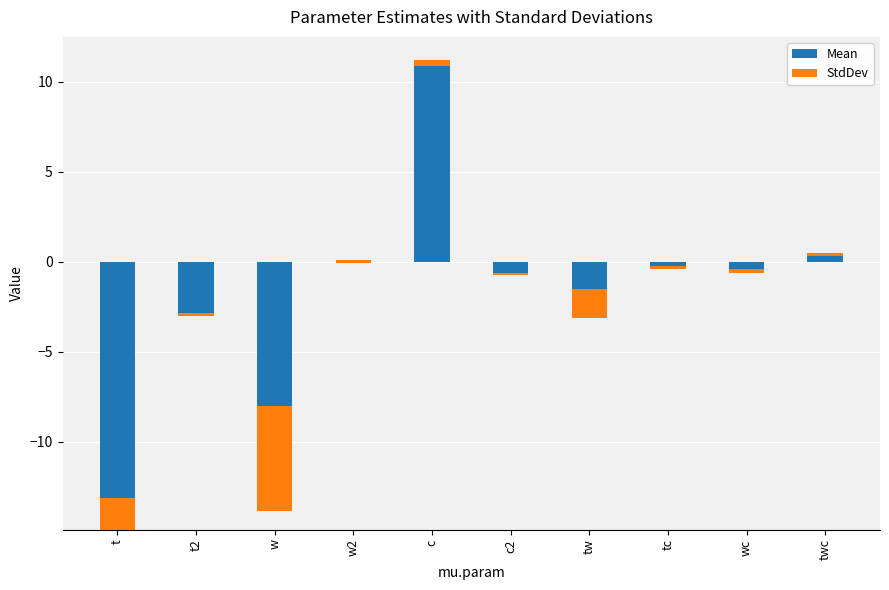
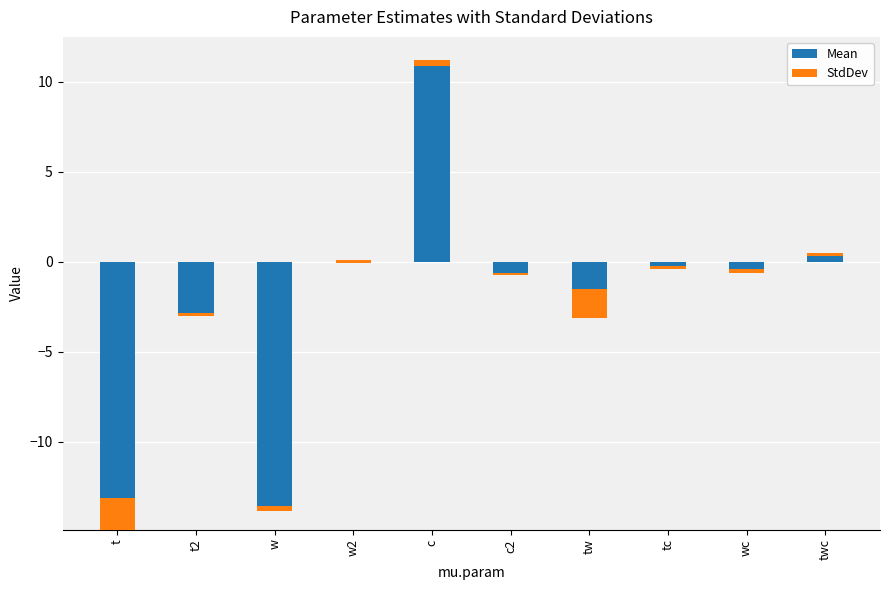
  {
    "Mean": {
      "t": -14.9,
      "t2": -3.0,
      "w": -13.9,
      "c": 10.9,
      "c2": -0.7,
      "tw": -3.1,
      "tc": -0.4,
      "wc": -0.6,
      "twc": 0.3
    },
    "StdDev": {
-     "w": 5.9,
+     "w": 0.3,
      "w2": 0.1,
      "c": 0.3,
      "twc": 0.2
    }
  }
